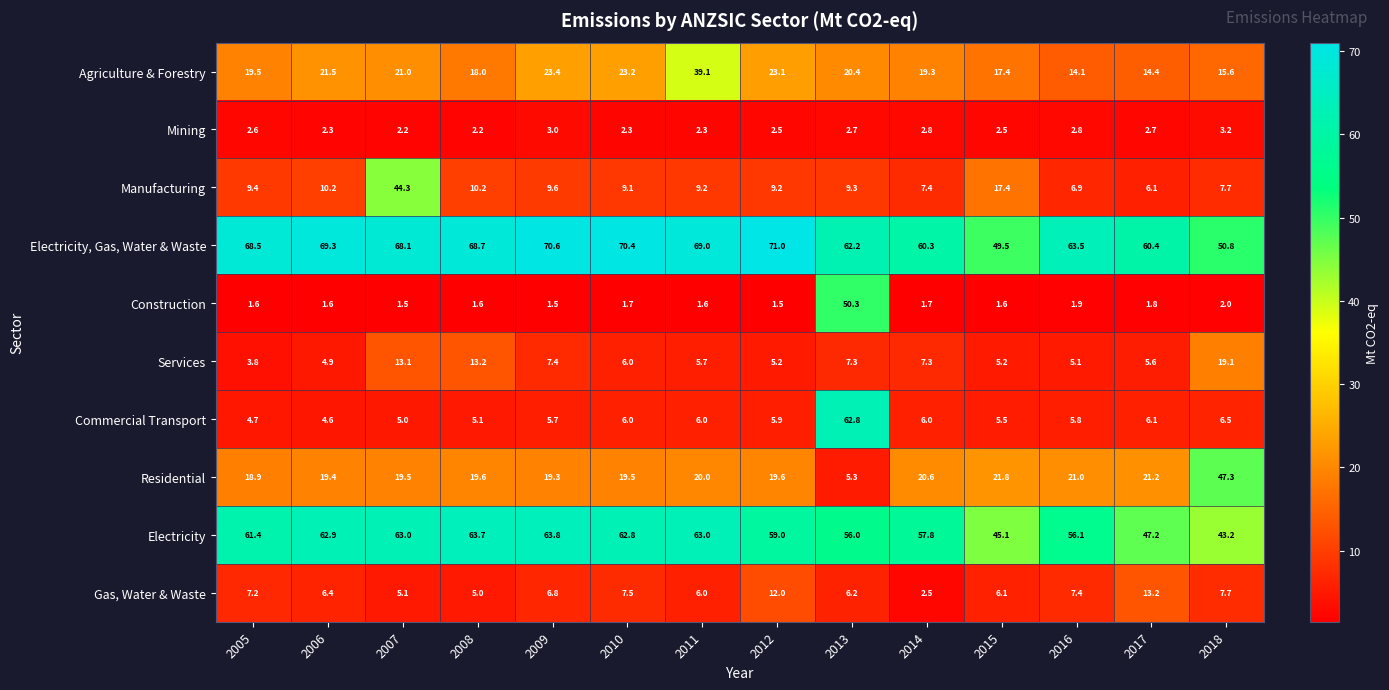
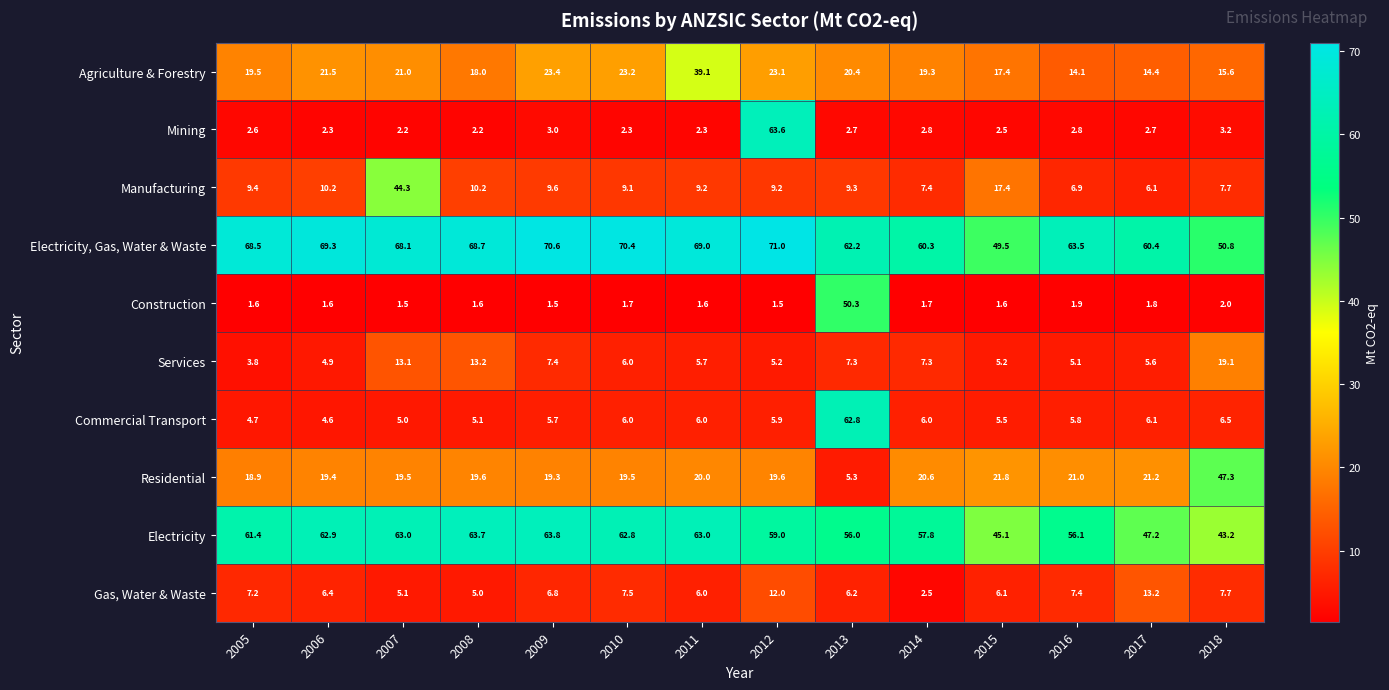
  {
    "Agriculture & Forestry": {
      "2005": 19.5,
      "2006": 21.5,
      "2007": 21.0,
      "2008": 18.0,
      "2009": 23.4,
      "2010": 23.2,
      "2011": 39.1,
      "2012": 23.1,
      "2013": 20.4,
      "2014": 19.3,
      "2015": 17.4,
      "2016": 14.1,
      "2017": 14.4,
      "2018": 15.6
    },
    "Mining": {
      "2005": 2.6,
      "2006": 2.3,
      "2007": 2.2,
      "2008": 2.2,
      "2009": 3.0,
      "2010": 2.3,
      "2011": 2.3,
-     "2012": 2.5,
+     "2012": 63.6,
      "2013": 2.7,
      "2014": 2.8,
      "2015": 2.5,
      "2016": 2.8,
      "2017": 2.7,
      "2018": 3.2
    },
    "Manufacturing": {
      "2005": 9.4,
      "2006": 10.2,
      "2007": 44.3,
      "2008": 10.2,
      "2009": 9.6,
      "2010": 9.1,
      "2011": 9.2,
      "2012": 9.2,
      "2013": 9.3,
      "2014": 7.4,
      "2015": 17.4,
      "2016": 6.9,
      "2017": 6.1,
      "2018": 7.7
    },
    "Electricity, Gas, Water & Waste": {
      "2005": 68.5,
      "2006": 69.3,
      "2007": 68.1,
      "2008": 68.7,
      "2009": 70.6,
      "2010": 70.4,
      "2011": 69.0,
      "2012": 71.0,
      "2013": 62.2,
      "2014": 60.3,
      "2015": 49.5,
      "2016": 63.5,
      "2017": 60.4,
      "2018": 50.8
    },
    "Construction": {
      "2005": 1.6,
      "2006": 1.6,
      "2007": 1.5,
      "2008": 1.6,
      "2009": 1.5,
      "2010": 1.7,
      "2011": 1.6,
      "2012": 1.5,
      "2013": 50.3,
      "2014": 1.7,
      "2015": 1.6,
      "2016": 1.9,
      "2017": 1.8,
      "2018": 2.0
    },
    "Services": {
      "2005": 3.8,
      "2006": 4.9,
      "2007": 13.1,
      "2008": 13.2,
      "2009": 7.4,
      "2010": 6.0,
      "2011": 5.7,
      "2012": 5.2,
      "2013": 7.3,
      "2014": 7.3,
      "2015": 5.2,
      "2016": 5.1,
      "2017": 5.6,
      "2018": 19.1
    },
    "Commercial Transport": {
      "2005": 4.7,
      "2006": 4.6,
      "2007": 5.0,
      "2008": 5.1,
      "2009": 5.7,
      "2010": 6.0,
      "2011": 6.0,
      "2012": 5.9,
      "2013": 62.8,
      "2014": 6.0,
      "2015": 5.5,
      "2016": 5.8,
      "2017": 6.1,
      "2018": 6.5
    },
    "Residential": {
      "2005": 18.9,
      "2006": 19.4,
      "2007": 19.5,
      "2008": 19.6,
      "2009": 19.3,
      "2010": 19.5,
      "2011": 20.0,
      "2012": 19.6,
      "2013": 5.3,
      "2014": 20.6,
      "2015": 21.8,
      "2016": 21.0,
      "2017": 21.2,
      "2018": 47.3
    },
    "Electricity": {
      "2005": 61.4,
      "2006": 62.9,
      "2007": 63.0,
      "2008": 63.7,
      "2009": 63.8,
      "2010": 62.8,
      "2011": 63.0,
      "2012": 59.0,
      "2013": 56.0,
      "2014": 57.8,
      "2015": 45.1,
      "2016": 56.1,
      "2017": 47.2,
      "2018": 43.2
    },
    "Gas, Water & Waste": {
      "2005": 7.2,
      "2006": 6.4,
      "2007": 5.1,
      "2008": 5.0,
      "2009": 6.8,
      "2010": 7.5,
      "2011": 6.0,
      "2012": 12.0,
      "2013": 6.2,
      "2014": 2.5,
      "2015": 6.1,
      "2016": 7.4,
      "2017": 13.2,
      "2018": 7.7
    }
  }
